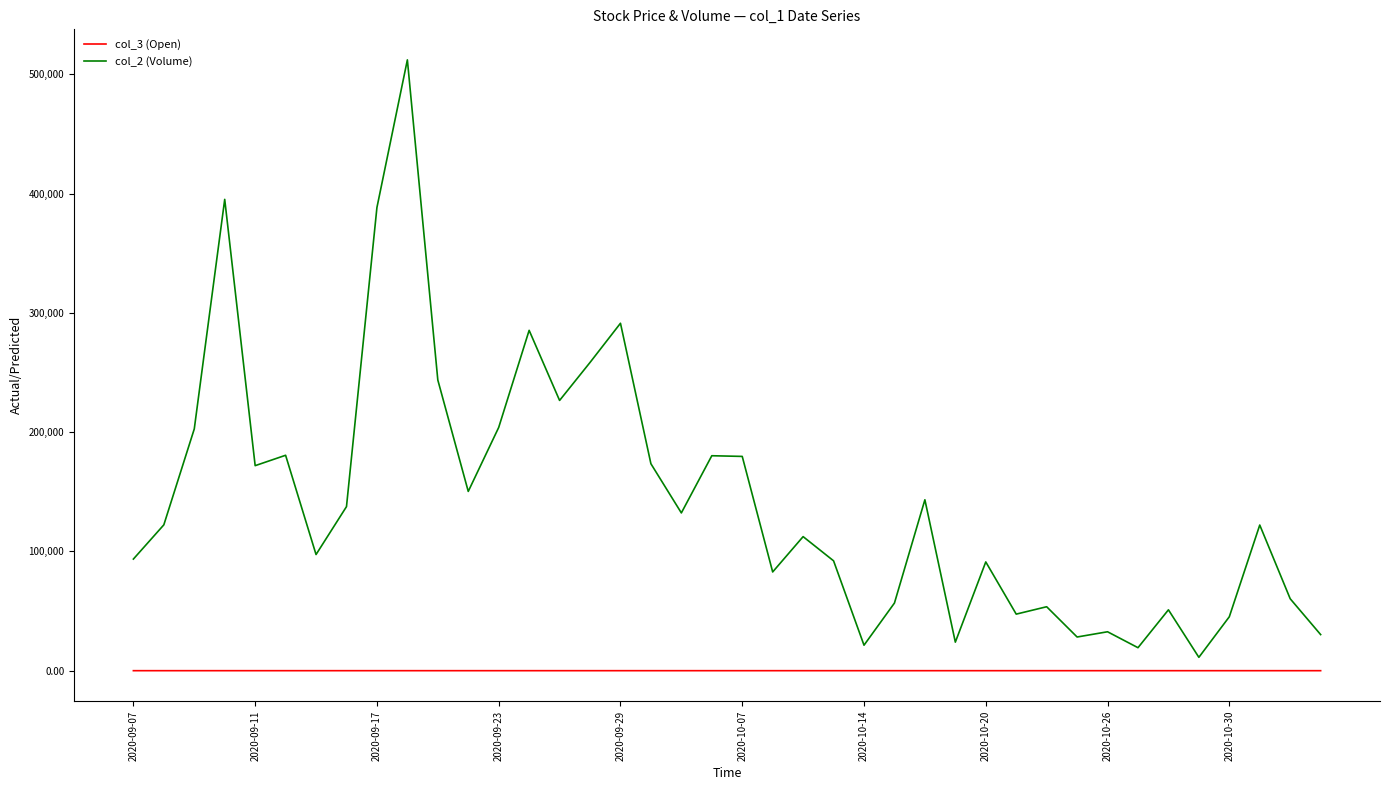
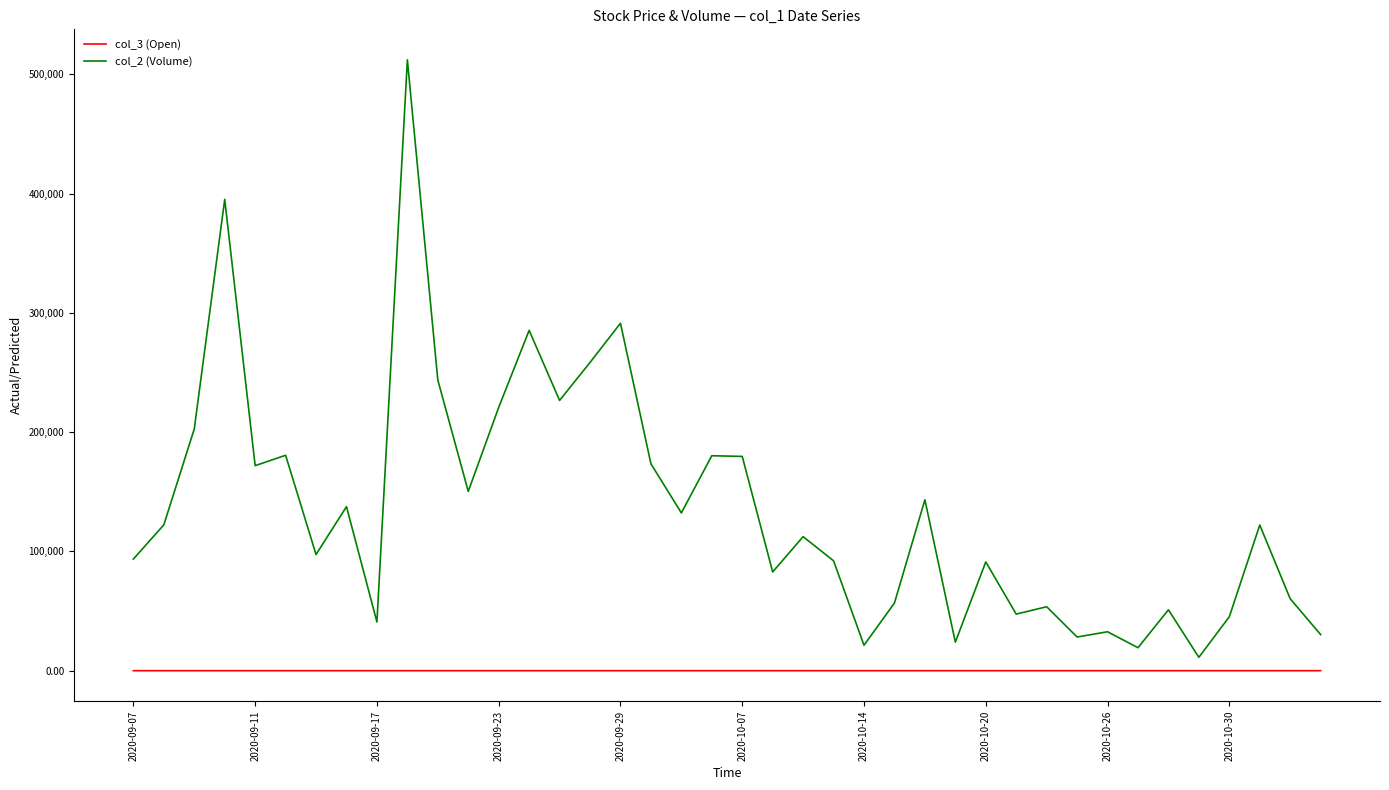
  {
    "col_3 (Open)": {
      "2020-09-07": "0",
      "2020-09-11": "0",
      "2020-09-17": "0",
      "2020-09-23": "0",
      "2020-09-29": "0",
      "2020-10-07": "0",
      "2020-10-14": "0",
      "2020-10-20": "0",
      "2020-10-26": "0",
      "2020-10-30": "0"
    },
    "col_2 (Volume)": {
      "2020-09-07": "94,000",
      "2020-09-11": "172,000",
-     "2020-09-17": "388,000",
-     "2020-09-23": "204,000",
+     "2020-09-17": "41,000",
+     "2020-09-23": "221,000",
      "2020-09-29": "291,000",
      "2020-10-07": "180,000",
      "2020-10-14": "21,000",
      "2020-10-20": "91,000",
      "2020-10-26": "33,000",
      "2020-10-30": "45,000"
    }
  }
